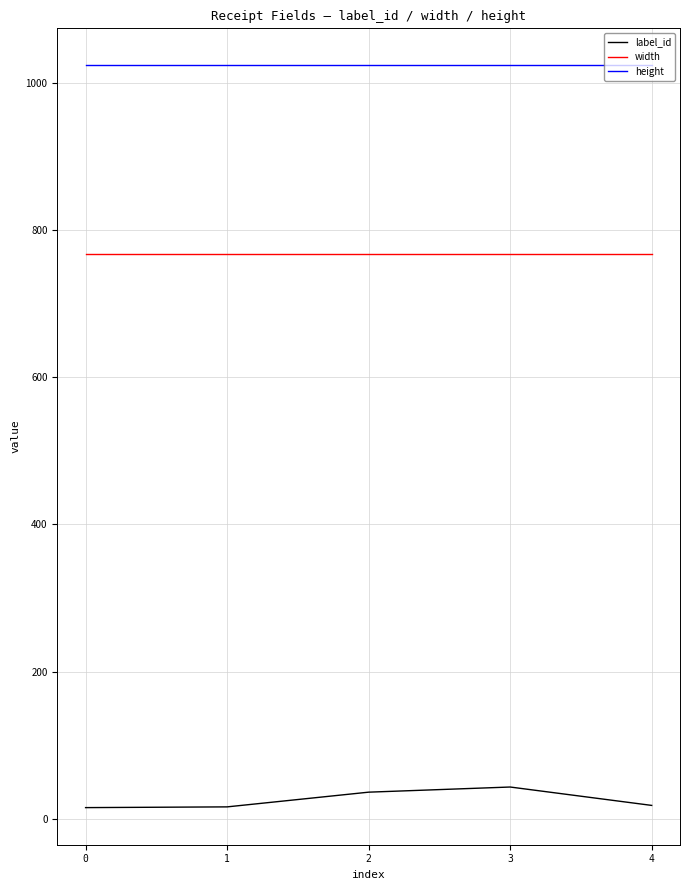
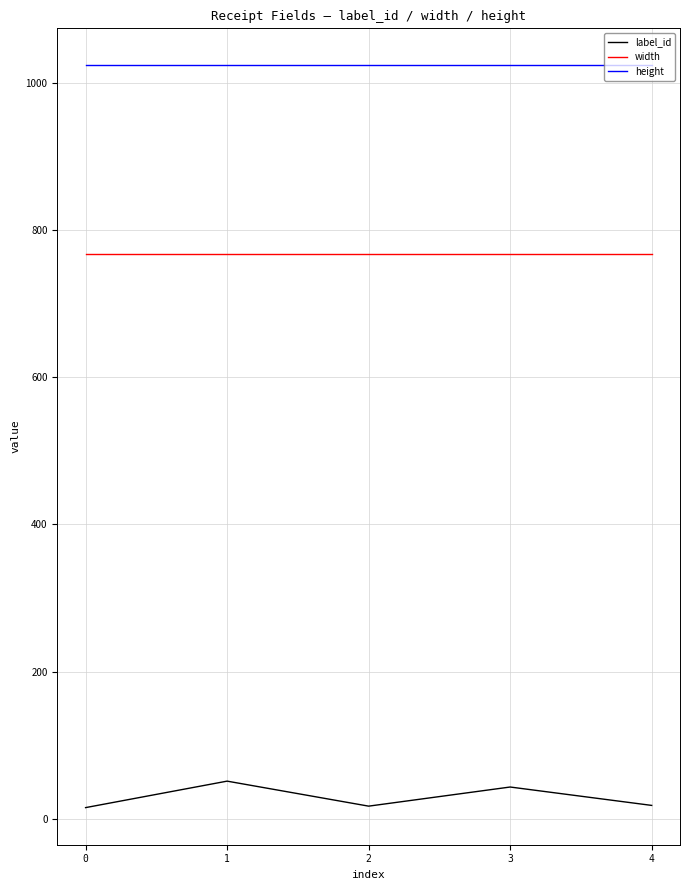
  {
    "label_id": {
      "0": 20,
-     "1": 20,
-     "2": 40,
+     "1": 50,
+     "2": 20,
      "3": 40,
      "4": 20
    },
    "width": {
      "0": 770,
      "1": 770,
      "2": 770,
      "3": 770,
      "4": 770
    },
    "height": {
      "0": 1020,
      "1": 1020,
      "2": 1020,
      "3": 1020
    }
  }
